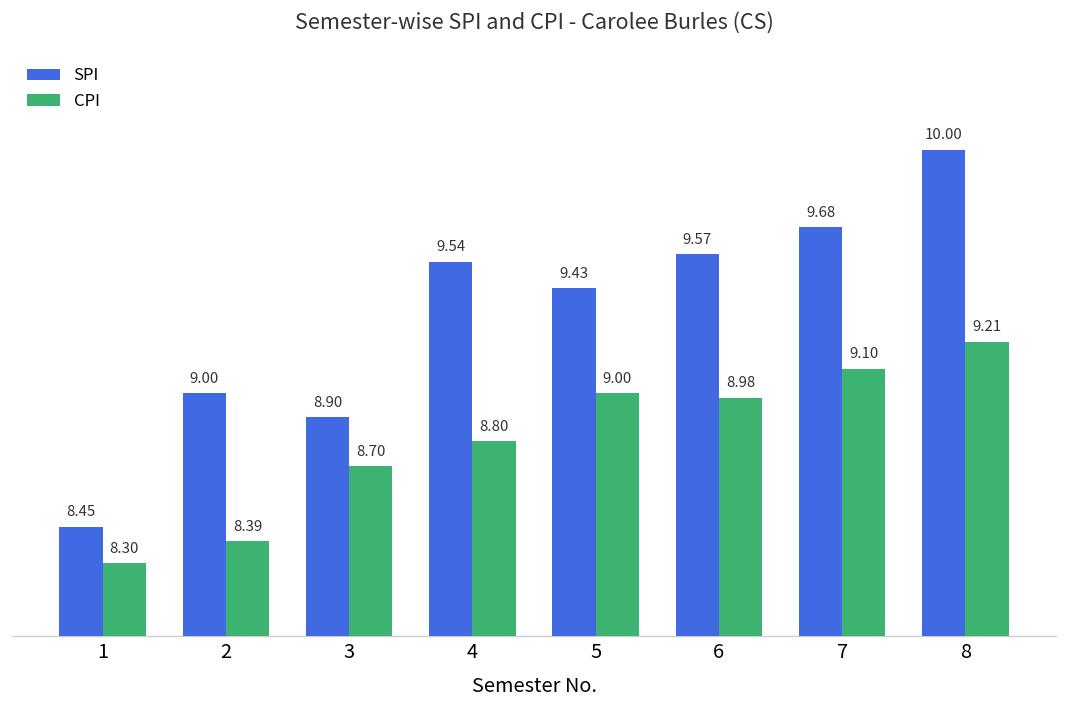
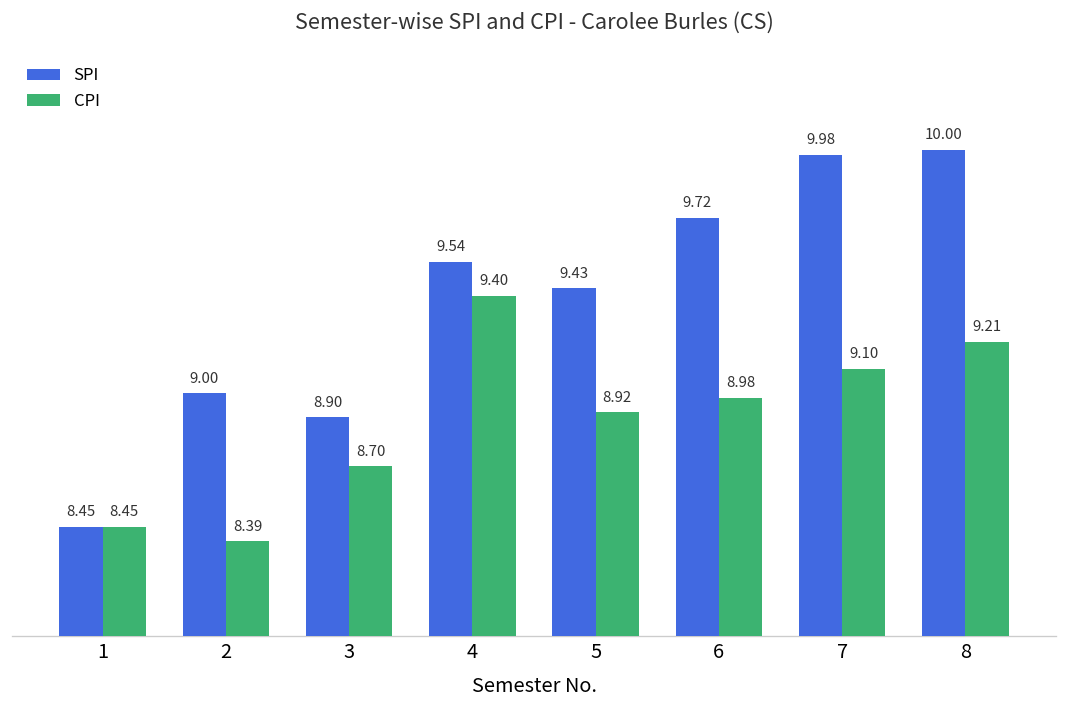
  {
    "SPI": {
      "1": 8.45,
      "2": 9.00,
      "3": 8.90,
      "4": 9.54,
      "5": 9.43,
-     "6": 9.57,
-     "7": 9.68,
+     "6": 9.72,
+     "7": 9.98,
      "8": 10.00
    },
    "CPI": {
-     "1": 8.30,
+     "1": 8.45,
      "2": 8.39,
      "3": 8.70,
-     "4": 8.80,
-     "5": 9.00,
+     "4": 9.40,
+     "5": 8.92,
      "6": 8.98,
      "7": 9.10,
      "8": 9.21
    }
  }
